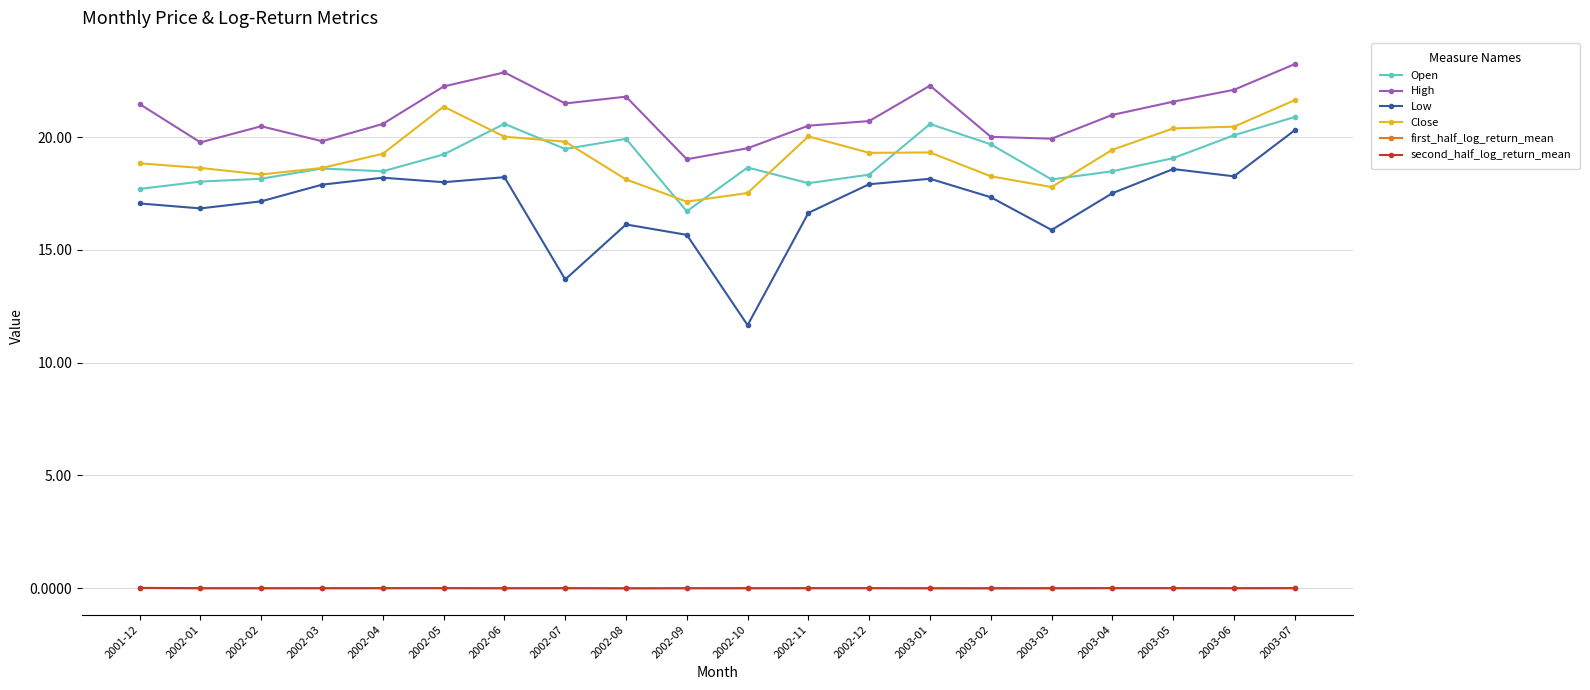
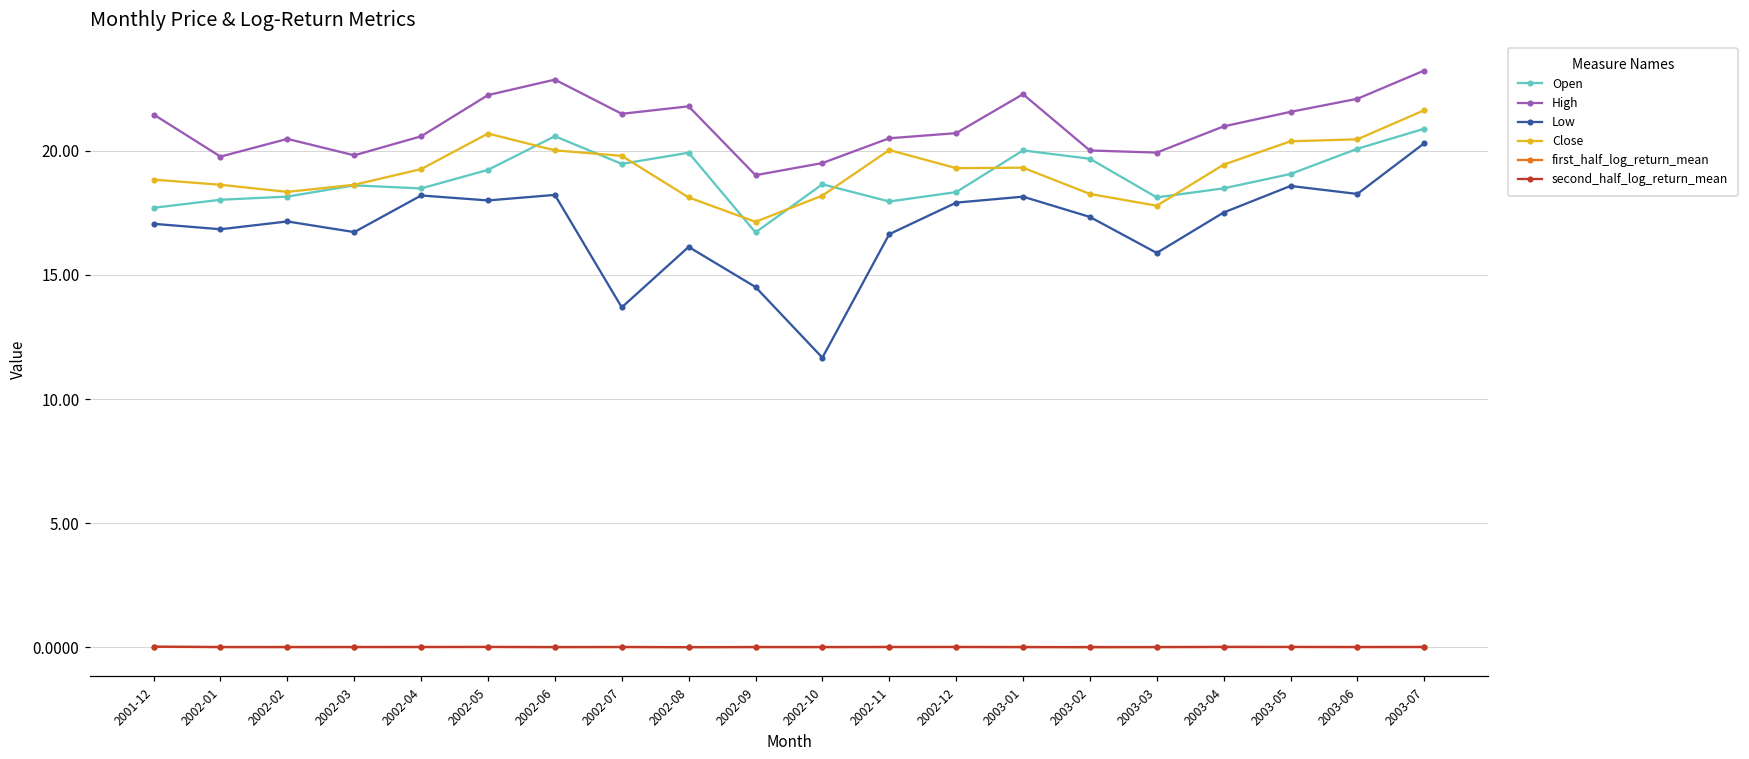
  {
    "Open": {
      "2001-12": 17.7,
      "2002-01": 18.0,
      "2002-02": 18.2,
      "2002-04": 18.5,
      "2002-05": 19.2,
      "2002-06": 20.6,
      "2002-07": 19.5,
      "2002-08": 19.9,
      "2002-09": 16.7,
      "2002-10": 18.7,
      "2002-11": 18.0,
      "2002-12": 18.3,
-     "2003-01": 20.6,
+     "2003-01": 20.0,
      "2003-02": 19.7,
      "2003-03": 18.1,
      "2003-04": 18.5,
      "2003-05": 19.1,
      "2003-06": 20.1,
      "2003-07": 20.9
    },
    "High": {
      "2001-12": 21.5,
      "2002-01": 19.8,
      "2002-02": 20.5,
      "2002-03": 19.8,
      "2002-04": 20.6,
      "2002-05": 22.3,
      "2002-06": 22.9,
      "2002-07": 21.5,
      "2002-08": 21.8,
      "2002-09": 19.0,
      "2002-10": 19.5,
      "2002-11": 20.5,
      "2002-12": 20.7,
      "2003-01": 22.3,
      "2003-02": 20.0,
      "2003-03": 19.9,
      "2003-04": 21.0,
      "2003-05": 21.6,
      "2003-06": 22.1,
      "2003-07": 23.2
    },
    "Low": {
      "2001-12": 17.1,
      "2002-01": 16.8,
      "2002-02": 17.2,
-     "2002-03": 17.9,
+     "2002-03": 16.7,
      "2002-04": 18.2,
      "2002-05": 18.0,
      "2002-06": 18.2,
      "2002-07": 13.7,
      "2002-08": 16.1,
-     "2002-09": 15.7,
+     "2002-09": 14.5,
      "2002-10": 11.7,
      "2002-11": 16.6,
      "2002-12": 17.9,
      "2003-01": 18.2,
      "2003-02": 17.3,
      "2003-03": 15.9,
      "2003-04": 17.5,
      "2003-05": 18.6,
      "2003-06": 18.3,
      "2003-07": 20.3
    },
    "Close": {
      "2001-12": 18.8,
      "2002-01": 18.6,
      "2002-02": 18.3,
      "2002-04": 19.3,
-     "2002-05": 21.4,
+     "2002-05": 20.7,
      "2002-06": 20.0,
      "2002-07": 19.8,
      "2002-08": 18.1,
      "2002-09": 17.1,
-     "2002-10": 17.5,
+     "2002-10": 18.2,
      "2002-11": 20.0,
      "2002-12": 19.3,
      "2003-01": 19.3,
      "2003-02": 18.3,
      "2003-03": 17.8,
      "2003-04": 19.4,
      "2003-05": 20.4,
      "2003-06": 20.5,
      "2003-07": 21.6
    },
    "second_half_log_return_mean": {
      "2001-12": 0.0,
      "2002-01": 0.0,
      "2002-02": 0.0,
      "2002-03": 0.0,
      "2002-04": 0.0,
      "2002-05": 0.0,
      "2002-06": 0.0,
      "2002-07": 0.0,
      "2002-08": 0.0,
      "2002-09": 0.0,
      "2002-10": 0.0,
      "2002-11": 0.0,
      "2002-12": 0.0,
      "2003-01": 0.0,
      "2003-02": 0.0,
      "2003-03": 0.0,
      "2003-04": 0.0,
      "2003-05": 0.0,
      "2003-06": 0.0,
      "2003-07": 0.0
    }
  }
